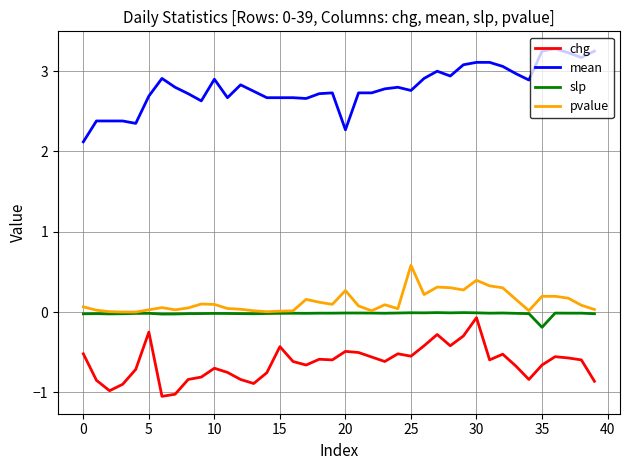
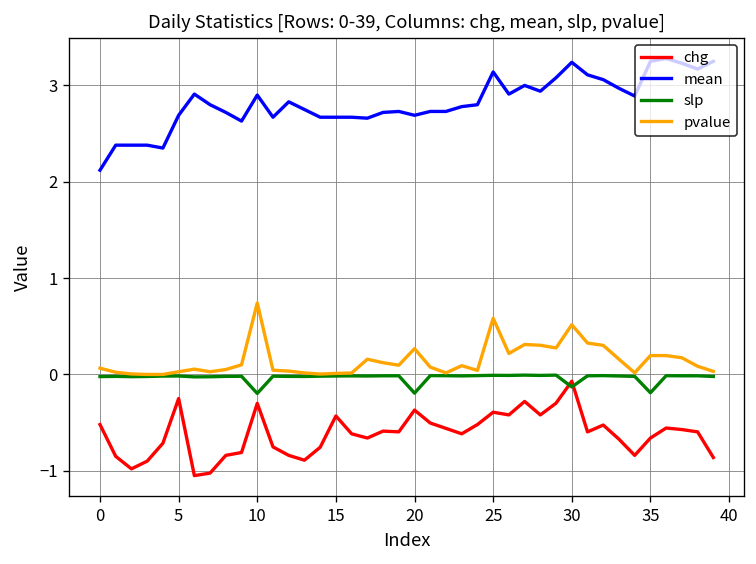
  {
    "chg": {
      "0": -0.5,
      "5": -0.3,
-     "10": -0.7,
+     "10": -0.3,
      "15": -0.4,
-     "20": -0.5,
-     "25": -0.6,
+     "20": -0.4,
+     "25": -0.4,
      "30": -0.1,
      "35": -0.7
    },
    "mean": {
      "0": 2.1,
      "5": 2.7,
      "10": 2.9,
      "15": 2.7,
-     "20": 2.3,
-     "25": 2.8,
-     "30": 3.1
+     "20": 2.7,
+     "25": 3.1,
+     "30": 3.2
    },
    "slp": {
      "0": 0.0,
      "5": 0.0,
-     "10": 0.0,
-     "20": 0.0,
+     "10": -0.2,
+     "20": -0.2,
      "25": 0.0,
-     "30": 0.0,
+     "30": -0.1,
      "35": -0.2
    },
    "pvalue": {
      "0": 0.1,
      "5": 0.0,
-     "10": 0.1,
+     "10": 0.7,
      "20": 0.3,
      "25": 0.6,
-     "30": 0.4,
+     "30": 0.5,
      "35": 0.2
    }
  }
